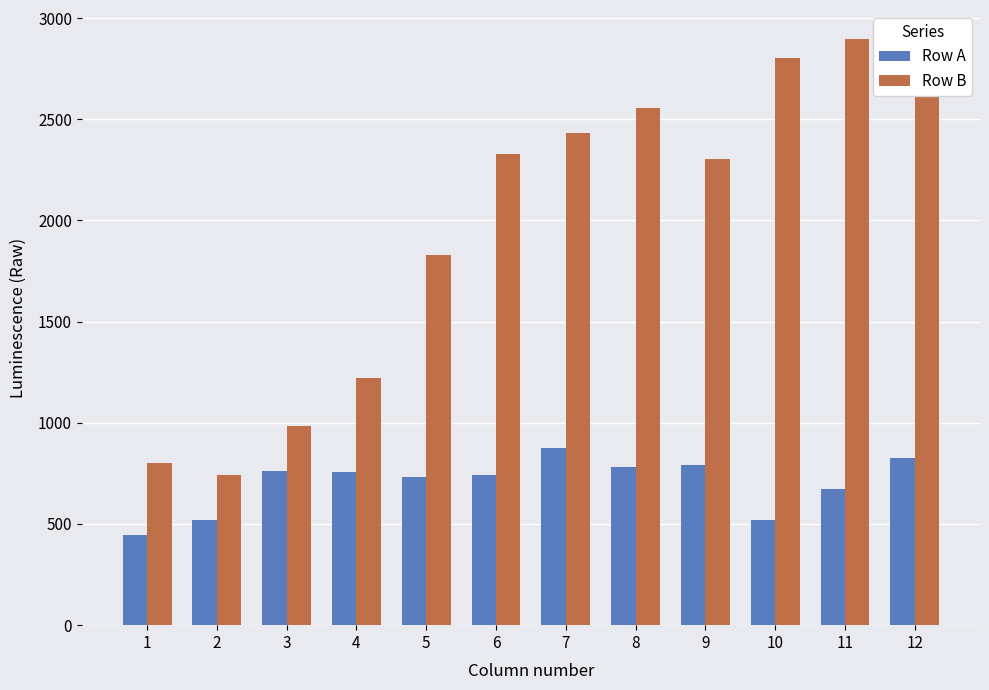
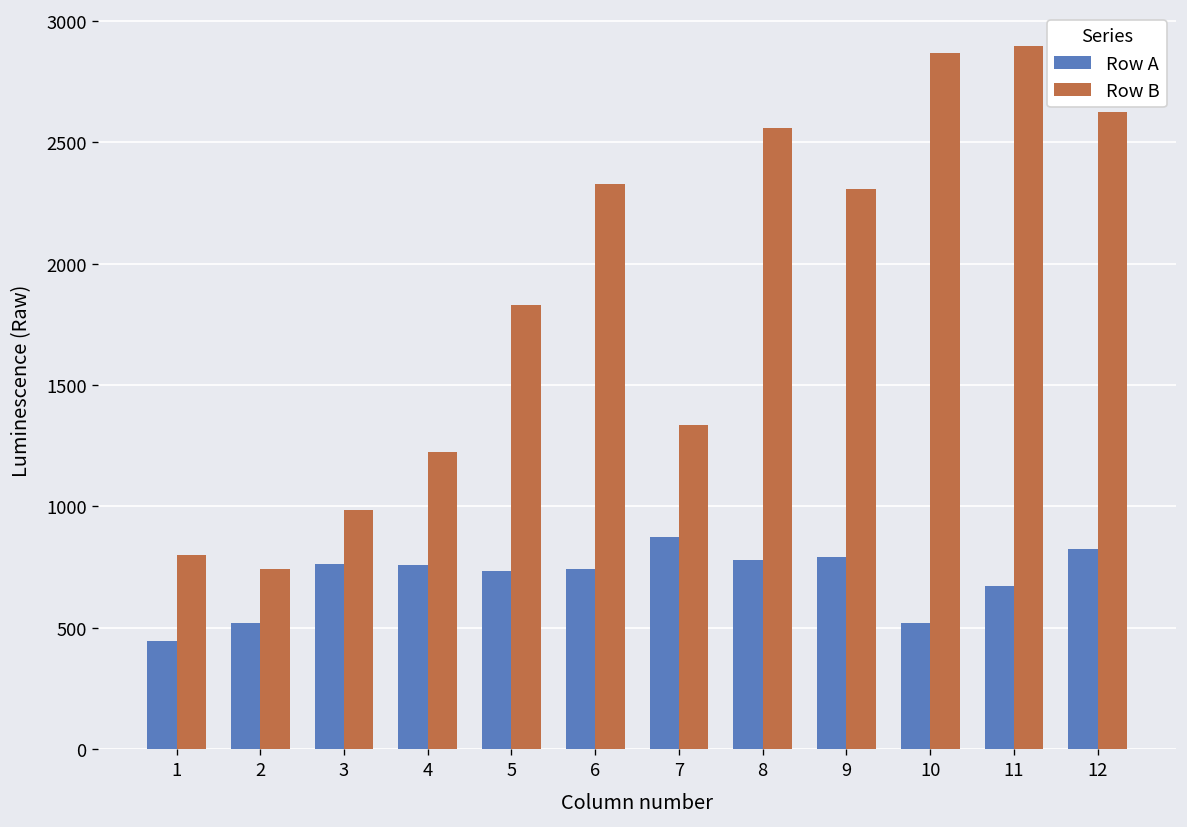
  {
    "Row A": {
      "1": 450,
      "2": 520,
      "3": 760,
      "4": 760,
      "5": 730,
      "6": 740,
      "7": 870,
      "8": 780,
      "9": 790,
      "10": 520,
      "11": 670,
      "12": 830
    },
    "Row B": {
      "1": 800,
      "2": 740,
      "3": 980,
      "4": 1220,
      "5": 1830,
      "6": 2330,
-     "7": 2430,
+     "7": 1340,
      "8": 2560,
      "9": 2310,
-     "10": 2800,
+     "10": 2870,
      "11": 2900
    }
  }
